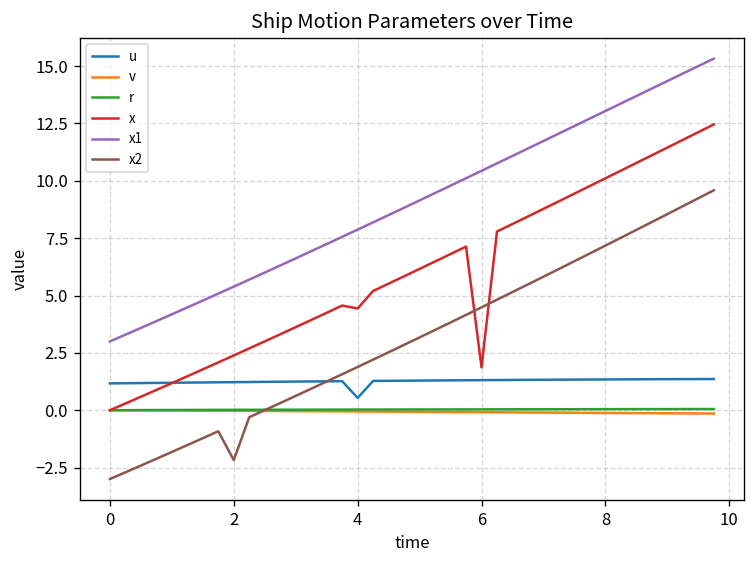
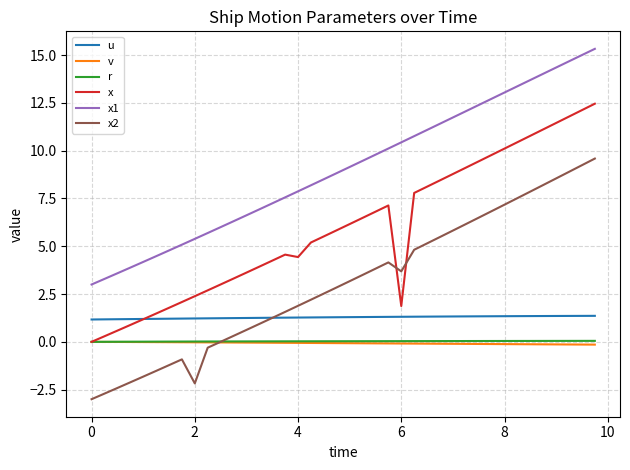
  {
    "u": {
      "0": 1.2,
      "2": 1.2,
-     "4": 0.5,
+     "4": 1.3,
      "6": 1.3,
      "8": 1.3
    },
    "v": {
      "8": -0.1
    },
    "r": {
      "8": 0.0
    },
    "x": {
      "2": 2.4,
      "4": 4.4,
      "6": 1.9,
      "8": 10.1
    },
    "x1": {
      "0": 3.0,
      "2": 5.4,
      "4": 7.9,
      "6": 10.4,
      "8": 13.0
    },
    "x2": {
      "0": -3.0,
      "2": -2.2,
      "4": 1.9,
-     "6": 4.5,
+     "6": 3.7,
      "8": 7.2
    }
  }
